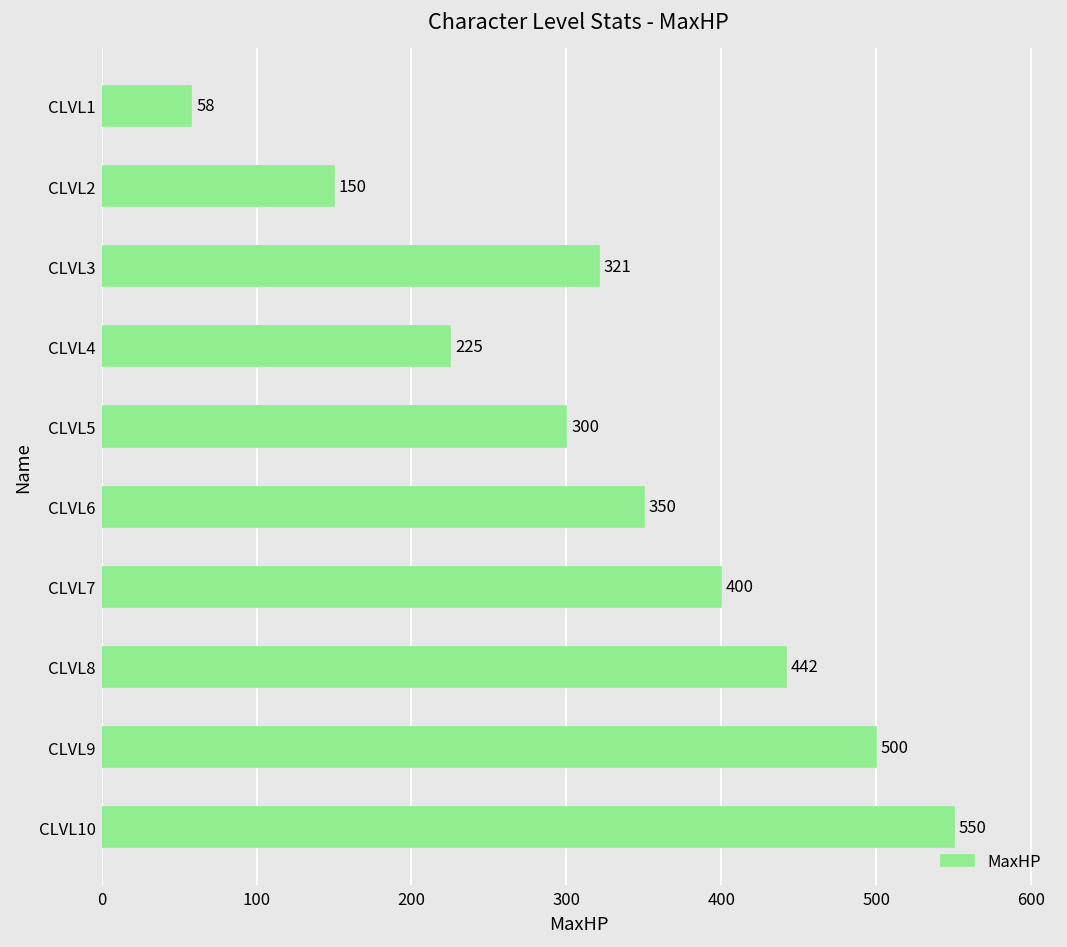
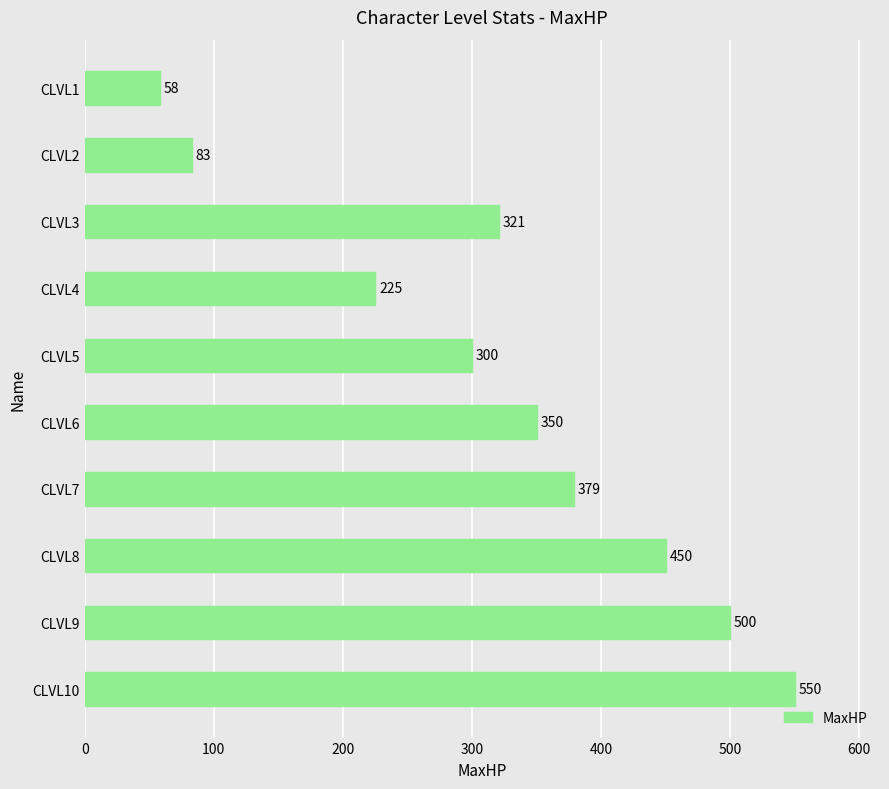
  {
    "CLVL1": 58,
-   "CLVL2": 150,
+   "CLVL2": 83,
    "CLVL3": 321,
    "CLVL4": 225,
    "CLVL5": 300,
    "CLVL6": 350,
-   "CLVL7": 400,
-   "CLVL8": 442,
+   "CLVL7": 379,
+   "CLVL8": 450,
    "CLVL9": 500,
    "CLVL10": 550
  }
